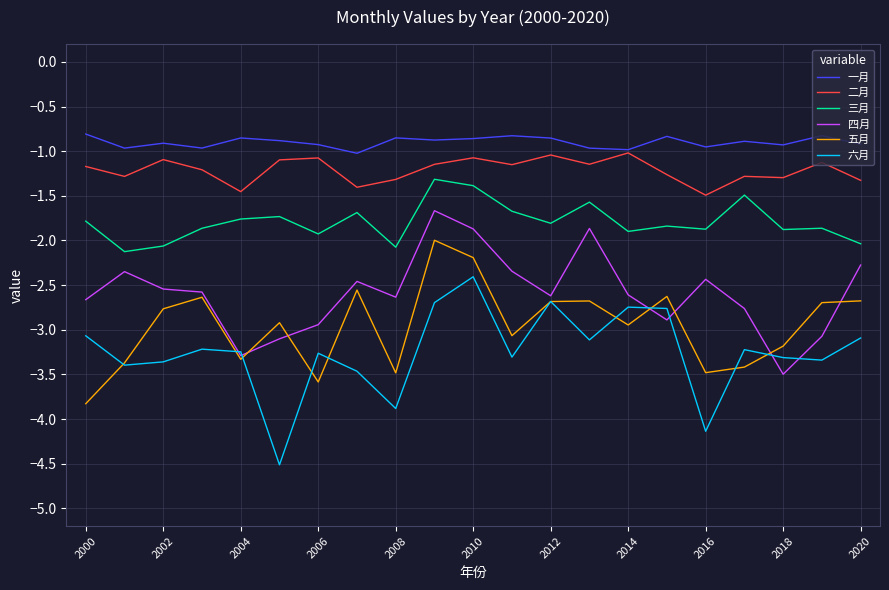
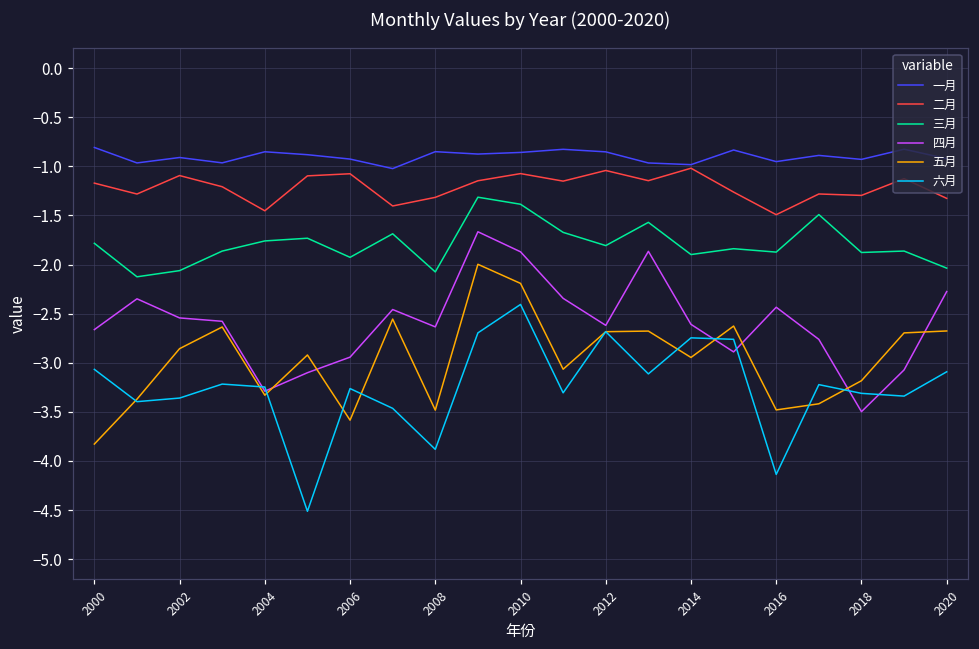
  {
    "一月": {
      "2000": -0.8,
      "2002": -0.9,
      "2004": -0.9,
      "2006": -0.9,
      "2008": -0.9,
      "2010": -0.9,
      "2012": -0.9,
      "2014": -1.0,
      "2016": -1.0,
      "2018": -0.9
    },
    "二月": {
      "2000": -1.2,
      "2002": -1.1,
      "2004": -1.5,
      "2006": -1.1,
      "2008": -1.3,
      "2010": -1.1,
      "2012": -1.0,
      "2014": -1.0,
      "2016": -1.5,
      "2018": -1.3,
      "2020": -1.3
    },
    "三月": {
      "2000": -1.8,
      "2002": -2.1,
      "2004": -1.8,
      "2006": -1.9,
      "2008": -2.1,
      "2010": -1.4,
      "2012": -1.8,
      "2014": -1.9,
      "2016": -1.9,
      "2018": -1.9,
      "2020": -2.0
    },
    "四月": {
      "2000": -2.7,
      "2002": -2.5,
      "2004": -3.3,
      "2006": -2.9,
      "2008": -2.6,
      "2010": -1.9,
      "2012": -2.6,
      "2014": -2.6,
      "2016": -2.4,
      "2018": -3.5,
      "2020": -2.3
    },
    "五月": {
      "2000": -3.8,
-     "2002": -2.8,
+     "2002": -2.9,
      "2004": -3.3,
      "2006": -3.6,
      "2008": -3.5,
      "2010": -2.2,
      "2014": -2.9,
      "2016": -3.5,
      "2018": -3.2,
      "2020": -2.7
    },
    "六月": {
      "2000": -3.1,
      "2002": -3.4,
      "2004": -3.2,
      "2006": -3.3,
      "2008": -3.9,
      "2010": -2.4,
      "2014": -2.7,
      "2016": -4.1,
      "2018": -3.3,
      "2020": -3.1
    }
  }
